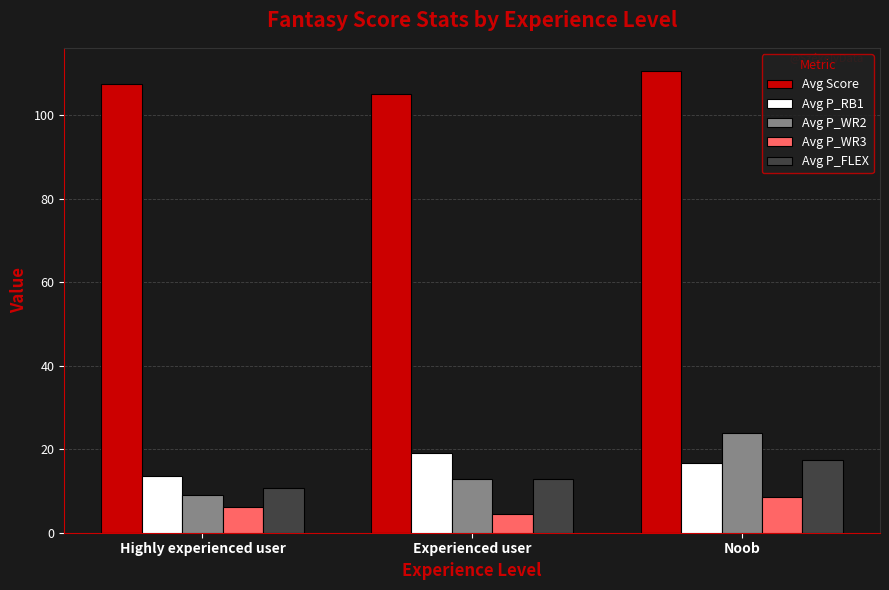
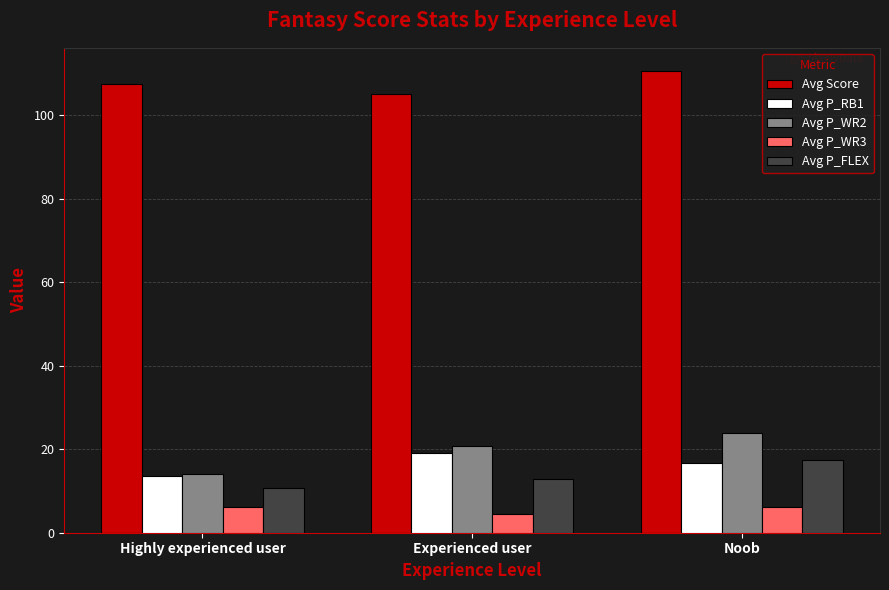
  {
    "Avg Score": {
      "Highly experienced user": 108,
      "Experienced user": 105,
      "Noob": 111
    },
    "Avg P_RB1": {
      "Highly experienced user": 14,
      "Experienced user": 19,
      "Noob": 17
    },
    "Avg P_WR2": {
-     "Highly experienced user": 9,
-     "Experienced user": 13,
+     "Highly experienced user": 14,
+     "Experienced user": 21,
      "Noob": 24
    },
    "Avg P_WR3": {
      "Highly experienced user": 6,
      "Experienced user": 5,
-     "Noob": 8
+     "Noob": 6
    },
    "Avg P_FLEX": {
      "Highly experienced user": 11,
      "Experienced user": 13,
      "Noob": 17
    }
  }
